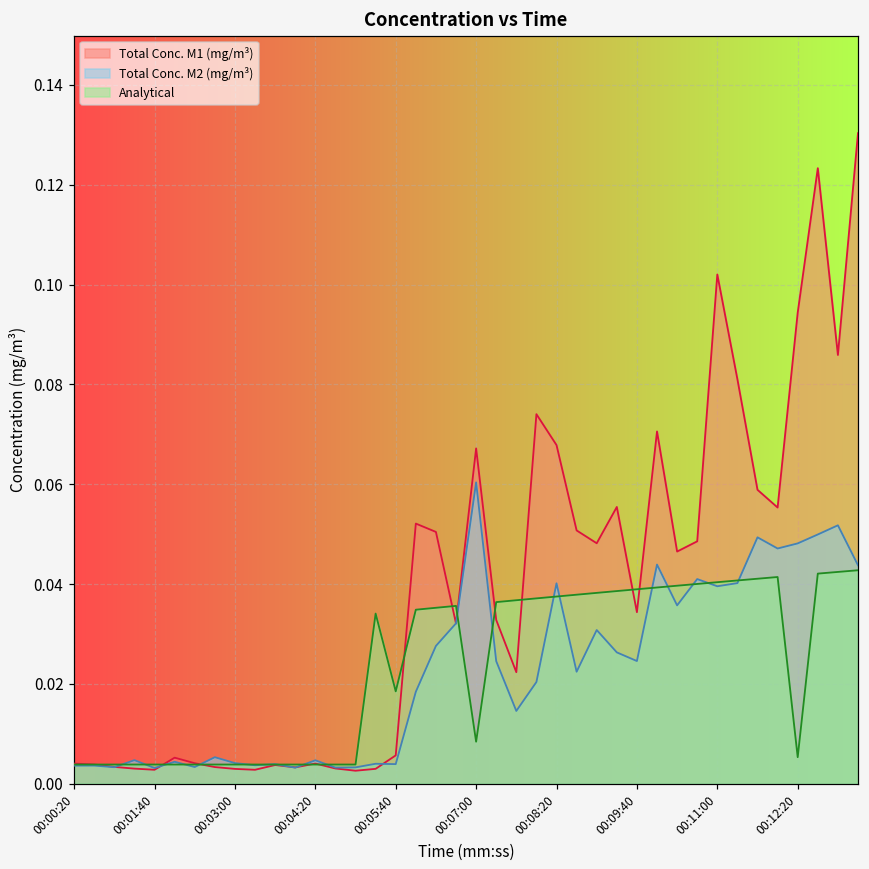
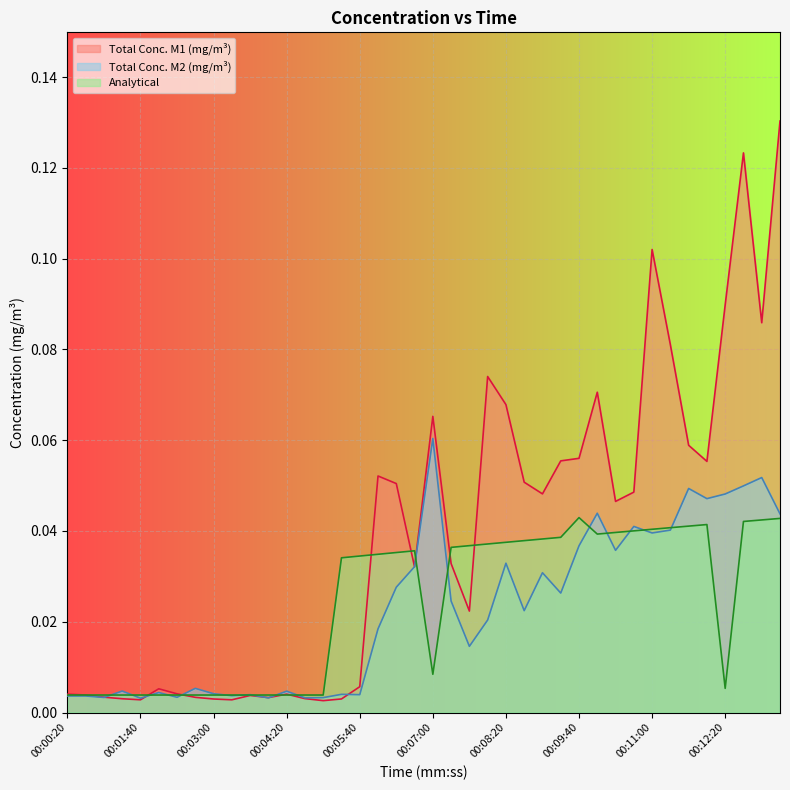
  {
    "Total Conc. M1 (mg/m³)": {
      "00:03:00": 0.003,
      "00:05:40": 0.006,
-     "00:07:00": 0.067,
+     "00:07:00": 0.065,
      "00:08:20": 0.068,
-     "00:09:40": 0.034,
+     "00:09:40": 0.056,
      "00:11:00": 0.102,
-     "00:12:20": 0.094
+     "00:12:20": 0.090
    },
    "Total Conc. M2 (mg/m³)": {
      "00:04:20": 0.005,
      "00:05:40": 0.004,
      "00:07:00": 0.060,
-     "00:08:20": 0.040,
-     "00:09:40": 0.025,
+     "00:08:20": 0.033,
+     "00:09:40": 0.037,
      "00:11:00": 0.040,
      "00:12:20": 0.048
    },
    "Analytical": {
      "00:01:40": 0.004,
-     "00:05:40": 0.019,
+     "00:05:40": 0.034,
      "00:07:00": 0.008,
      "00:08:20": 0.038,
-     "00:09:40": 0.039,
+     "00:09:40": 0.043,
      "00:11:00": 0.040,
      "00:12:20": 0.005
    }
  }
